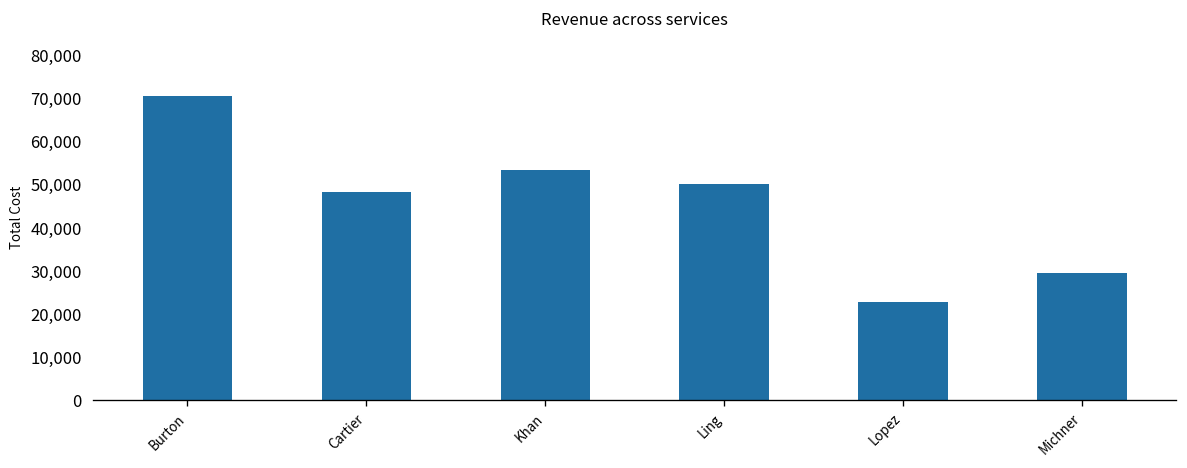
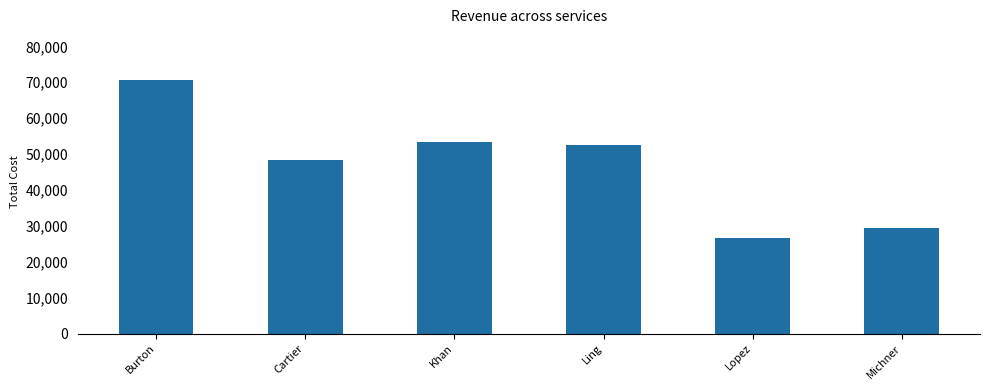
  {
    "Burton": "71,000",
    "Cartier": "48,000",
    "Khan": "53,000",
-   "Ling": "50,000",
-   "Lopez": "23,000",
+   "Ling": "52,000",
+   "Lopez": "27,000",
    "Michner": "30,000"
  }
